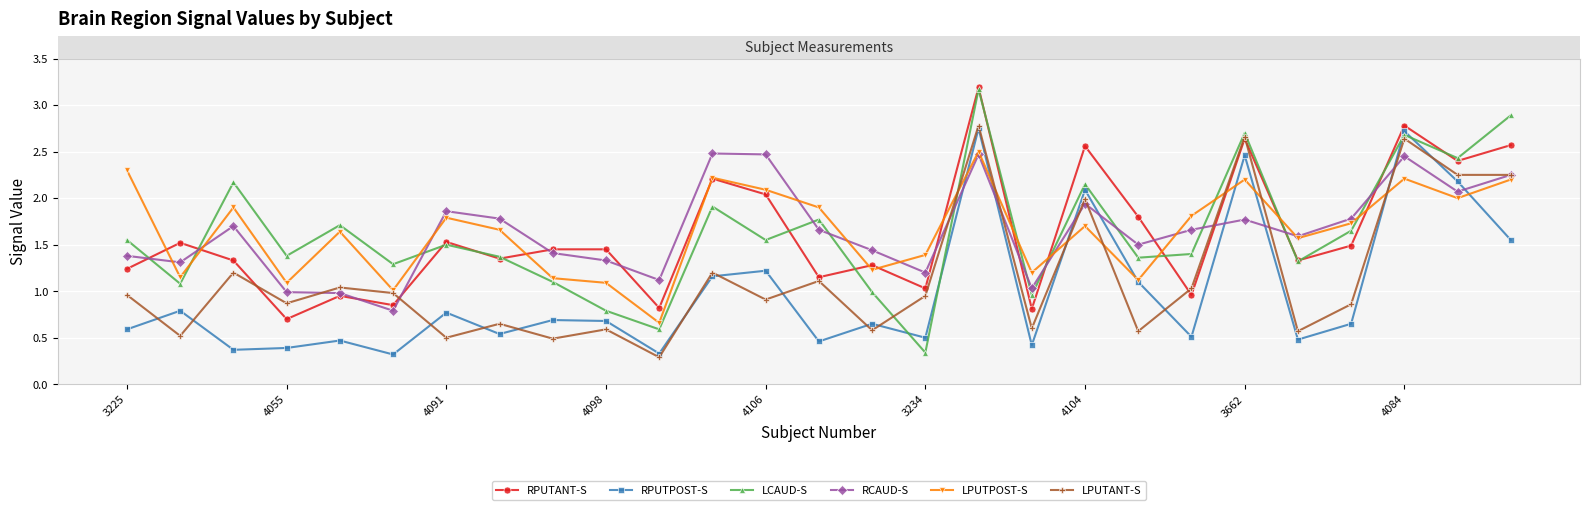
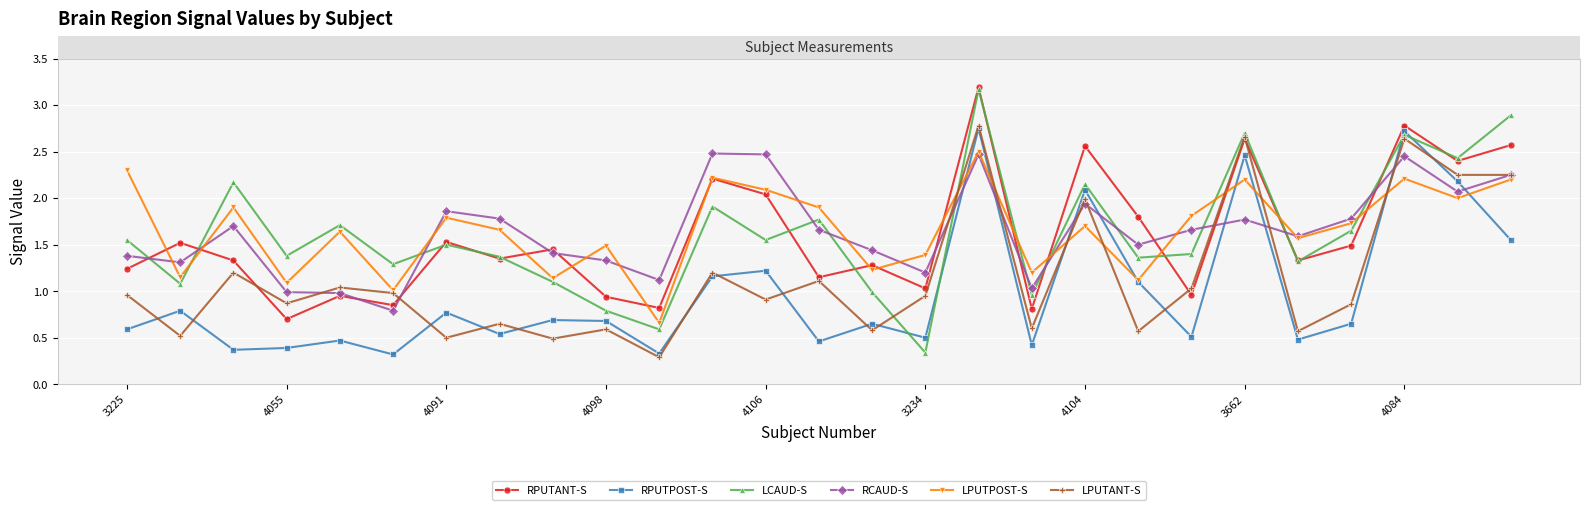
  {
    "RPUTANT-S": {
      "3225": 1.2,
      "4055": 0.7,
      "4091": 1.5,
-     "4098": 1.5,
+     "4098": 0.9,
      "4106": 2.0,
      "3234": 1.0,
      "4104": 2.6,
      "4084": 2.8
    },
    "RPUTPOST-S": {
      "3225": 0.6,
      "4055": 0.4,
      "4091": 0.8,
      "4098": 0.7,
      "4106": 1.2,
      "3234": 0.5,
      "4104": 2.1,
      "3662": 2.5,
      "4084": 2.7
    },
    "LCAUD-S": {
      "3225": 1.6,
      "4055": 1.4,
      "4091": 1.5,
      "4098": 0.8,
      "4106": 1.6,
      "3234": 0.3,
      "4104": 2.2,
      "3662": 2.7,
      "4084": 2.7
    },
    "RCAUD-S": {
      "3225": 1.4,
      "4055": 1.0,
      "4091": 1.9,
      "4098": 1.3,
      "4106": 2.5,
      "3234": 1.2,
      "4104": 1.9,
      "3662": 1.8,
      "4084": 2.5
    },
    "LPUTPOST-S": {
      "3225": 2.3,
      "4055": 1.1,
      "4091": 1.8,
-     "4098": 1.1,
+     "4098": 1.5,
      "4106": 2.1,
      "3234": 1.4,
      "4104": 1.7,
      "3662": 2.2,
      "4084": 2.2
    },
    "LPUTANT-S": {
      "3225": 1.0,
      "4055": 0.9,
      "4091": 0.5,
      "4098": 0.6,
      "4106": 0.9,
      "3234": 1.0,
      "4104": 2.0,
      "4084": 2.6
    }
  }
